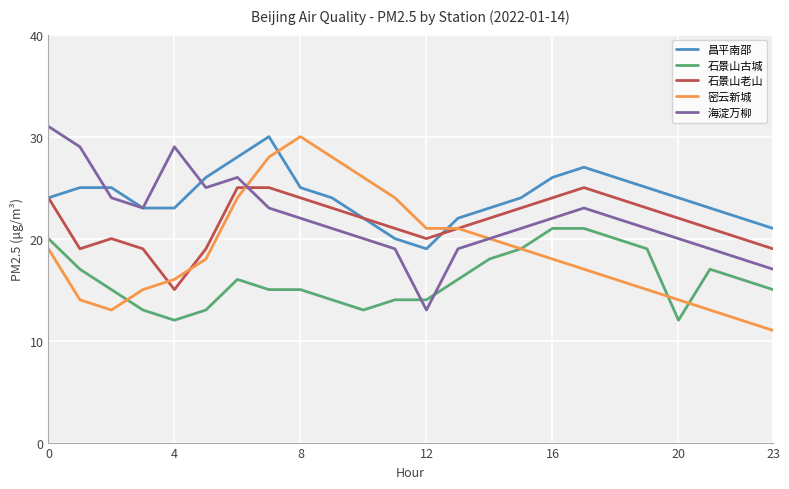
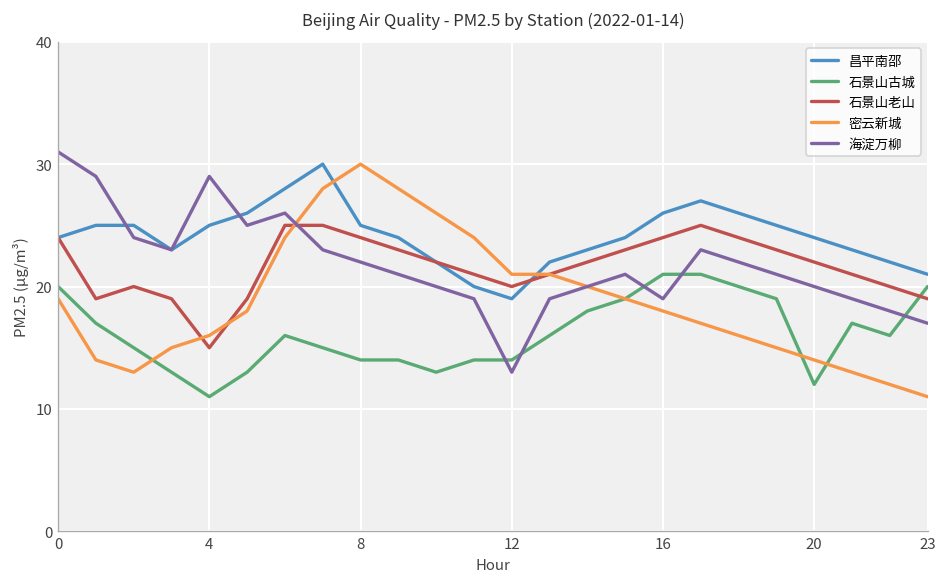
  {
    "昌平南邵": {
-     "4": 23,
+     "4": 25,
      "8": 25,
      "12": 19,
      "16": 26,
      "20": 24,
      "23": 21
    },
    "石景山古城": {
      "0": 20,
-     "4": 12,
-     "8": 15,
+     "4": 11,
+     "8": 14,
      "12": 14,
      "16": 21,
      "20": 12,
-     "23": 15
+     "23": 20
    },
    "石景山老山": {
      "4": 15,
      "8": 24,
      "12": 20,
      "16": 24,
      "20": 22,
      "23": 19
    },
    "密云新城": {
      "0": 19,
      "4": 16,
      "8": 30,
      "12": 21,
      "16": 18,
      "20": 14,
      "23": 11
    },
    "海淀万柳": {
      "0": 31,
      "4": 29,
      "8": 22,
      "12": 13,
-     "16": 22,
+     "16": 19,
      "20": 20,
      "23": 17
    }
  }
